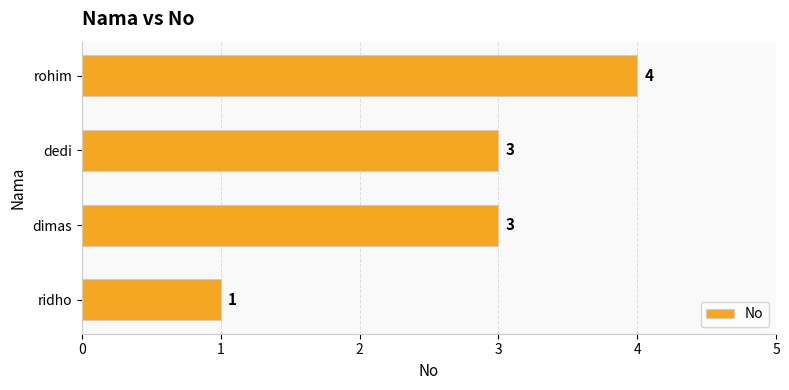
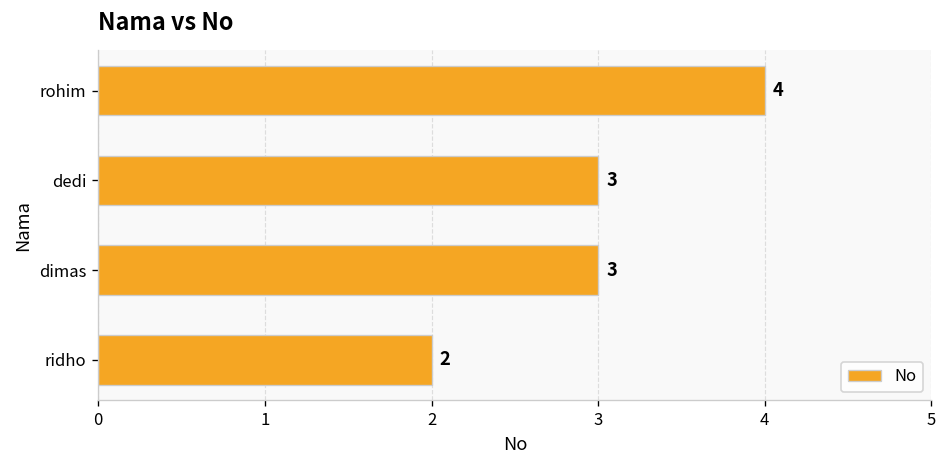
  {
    "rohim": 4,
    "dedi": 3,
    "dimas": 3,
-   "ridho": 1
+   "ridho": 2
  }
